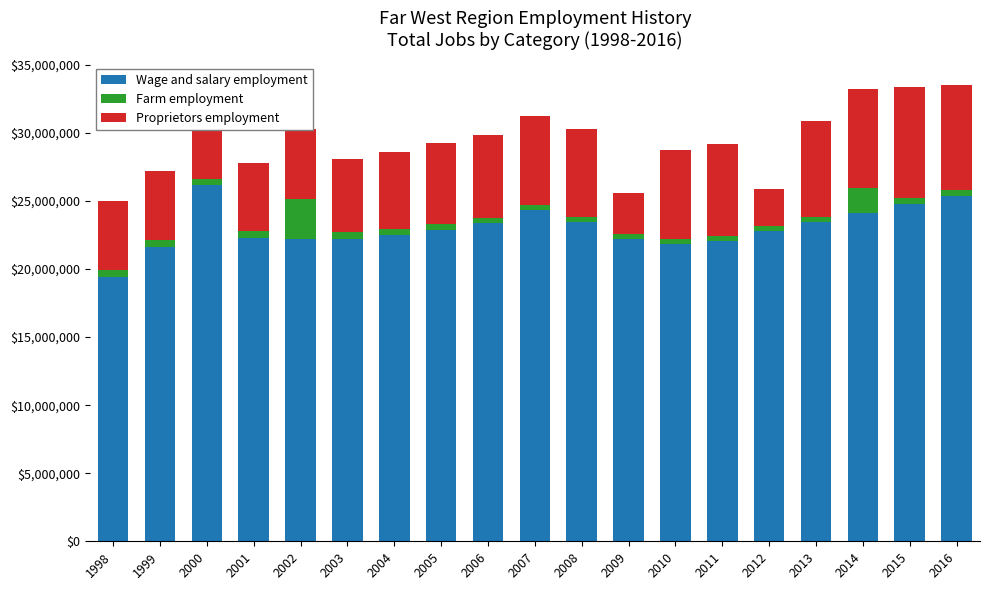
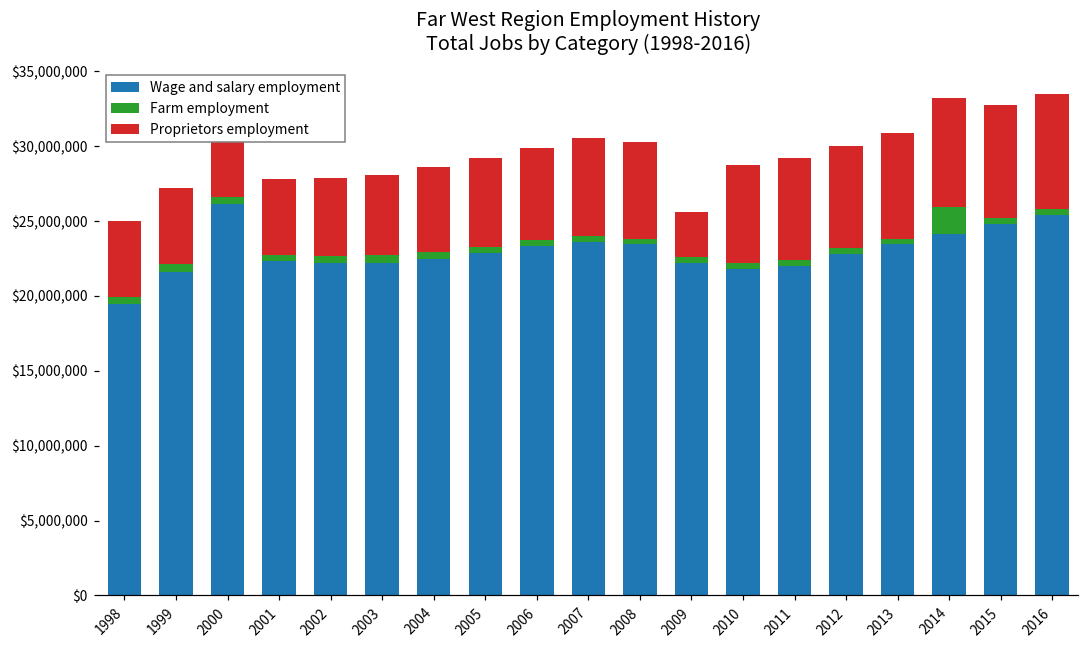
  {
    "Wage and salary employment": {
      "1998": "$19,400,000",
      "1999": "$21,600,000",
      "2000": "$26,100,000",
      "2001": "$22,300,000",
      "2002": "$22,200,000",
      "2003": "$22,200,000",
      "2004": "$22,500,000",
      "2005": "$22,900,000",
      "2006": "$23,400,000",
-     "2007": "$24,300,000",
+     "2007": "$23,600,000",
      "2008": "$23,400,000",
      "2009": "$22,200,000",
      "2010": "$21,800,000",
      "2011": "$22,000,000",
      "2012": "$22,800,000",
      "2013": "$23,400,000",
      "2014": "$24,100,000",
      "2015": "$24,800,000",
      "2016": "$25,400,000"
    },
    "Farm employment": {
      "1998": "$500,000",
      "1999": "$500,000",
      "2000": "$500,000",
      "2001": "$500,000",
-     "2002": "$2,900,000",
+     "2002": "$500,000",
      "2003": "$500,000",
      "2004": "$400,000",
      "2005": "$400,000",
      "2006": "$400,000",
      "2007": "$400,000",
      "2008": "$400,000",
      "2009": "$400,000",
      "2010": "$400,000",
      "2011": "$400,000",
      "2012": "$400,000",
      "2013": "$400,000",
      "2014": "$1,800,000",
      "2015": "$400,000",
      "2016": "$400,000"
    },
    "Proprietors employment": {
      "1998": "$5,100,000",
      "1999": "$5,100,000",
      "2001": "$5,100,000",
      "2003": "$5,400,000",
      "2004": "$5,700,000",
      "2005": "$5,900,000",
      "2006": "$6,100,000",
      "2007": "$6,500,000",
      "2008": "$6,500,000",
      "2009": "$3,000,000",
      "2010": "$6,500,000",
      "2011": "$6,800,000",
-     "2012": "$2,700,000",
+     "2012": "$6,800,000",
      "2013": "$7,000,000",
      "2014": "$7,300,000",
-     "2015": "$8,200,000",
+     "2015": "$7,500,000",
      "2016": "$7,700,000"
    }
  }
